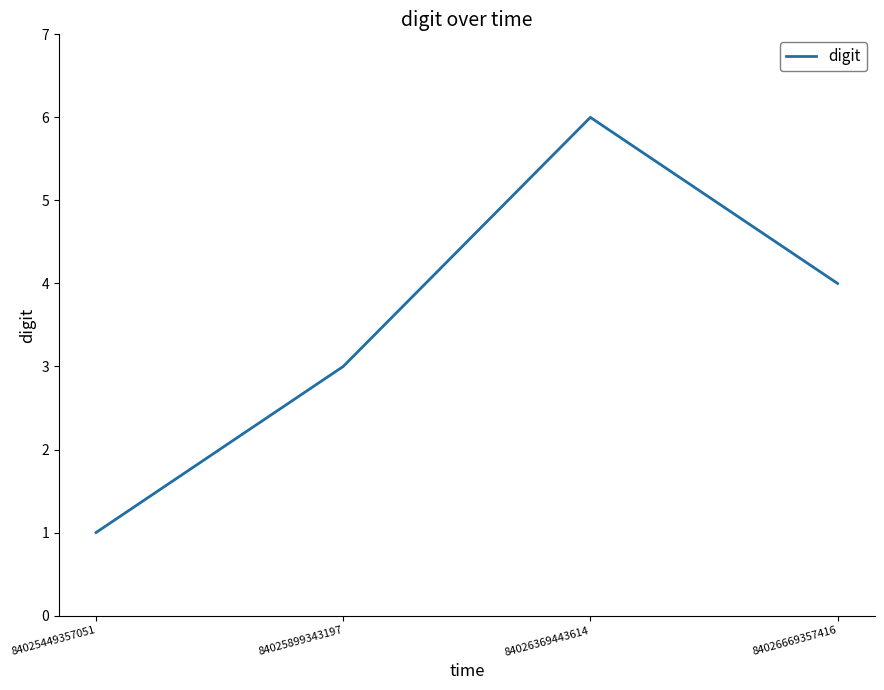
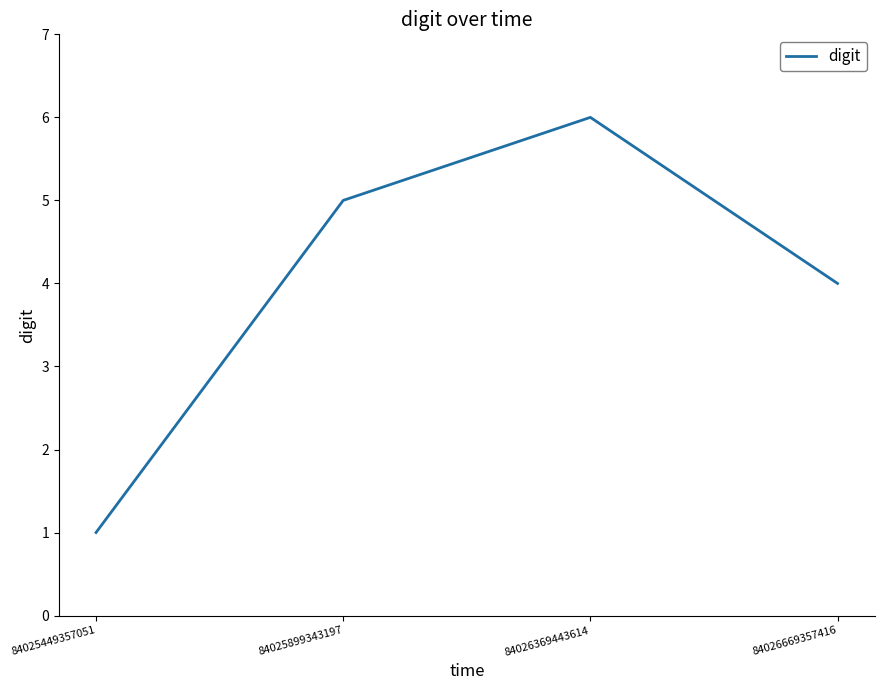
  {
    "84025449357051": 1,
-   "84025899343197": 3,
+   "84025899343197": 5,
    "84026369443614": 6,
    "84026669357416": 4
  }
